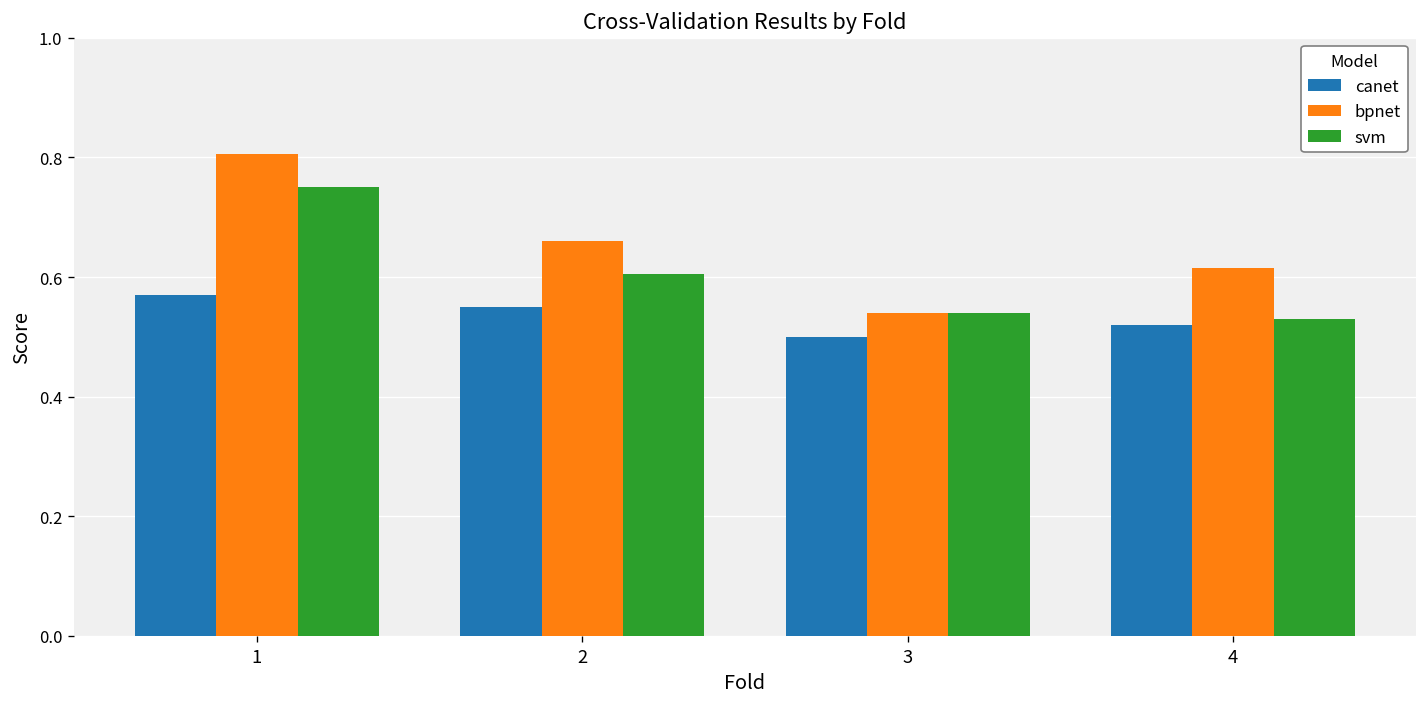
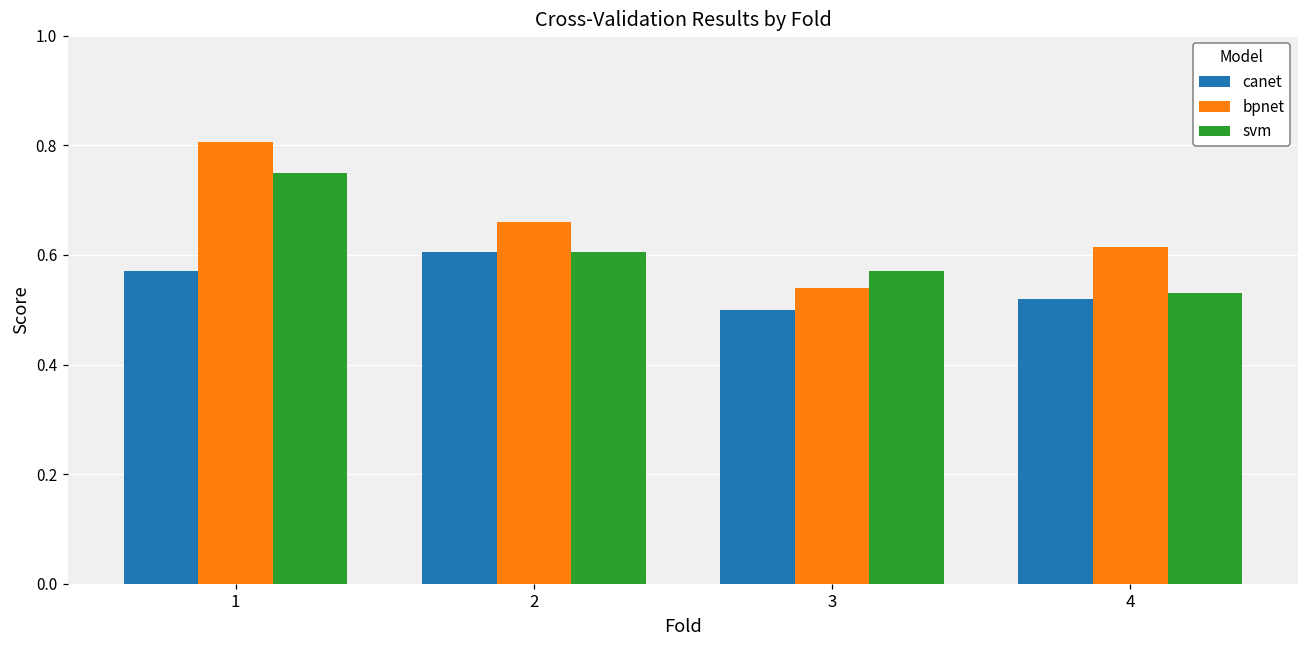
  {
    "canet": {
      "1": 0.57,
-     "2": 0.55,
+     "2": 0.61,
      "3": 0.50,
      "4": 0.52
    },
    "bpnet": {
      "1": 0.81,
      "2": 0.66,
      "3": 0.54,
      "4": 0.62
    },
    "svm": {
      "1": 0.75,
      "2": 0.61,
-     "3": 0.54,
+     "3": 0.57,
      "4": 0.53
    }
  }
